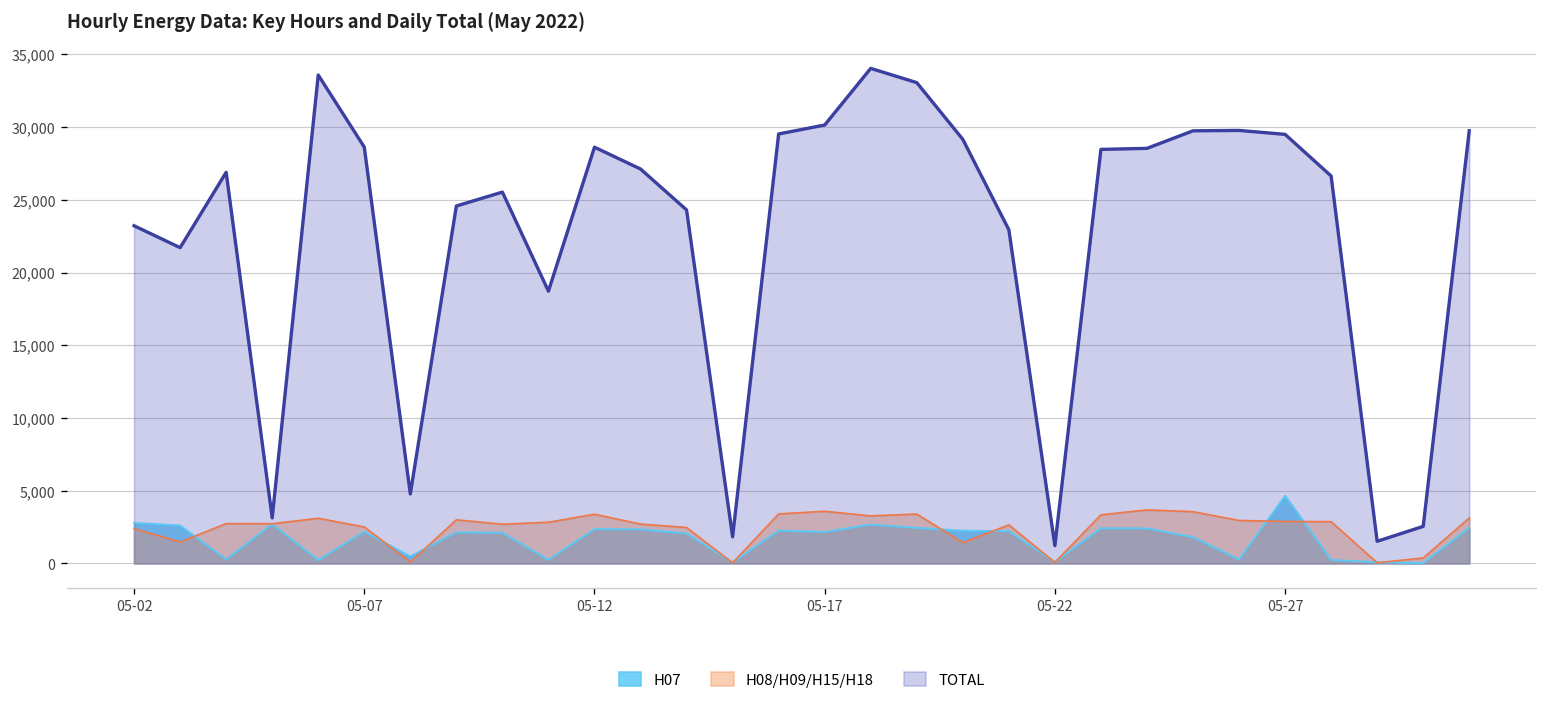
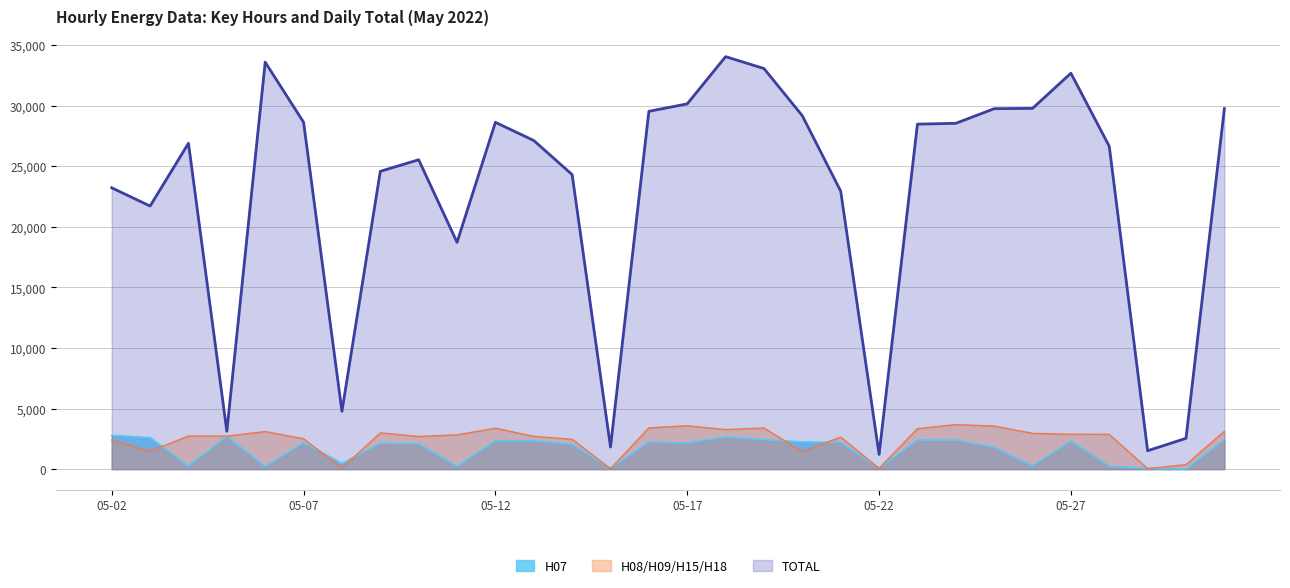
  {
    "H07": {
      "05-02": "2,800",
      "05-07": "2,200",
      "05-12": "2,400",
      "05-17": "2,200",
-     "05-27": "4,600"
+     "05-27": "2,300"
    },
    "H08/H09/H15/H18": {
      "05-02": "2,400",
      "05-07": "2,500",
      "05-12": "3,400",
      "05-17": "3,600",
      "05-27": "2,900"
    },
    "TOTAL": {
      "05-02": "23,200",
      "05-07": "28,600",
      "05-12": "28,600",
      "05-17": "30,100",
      "05-22": "1,200",
-     "05-27": "29,500"
+     "05-27": "32,700"
    }
  }
